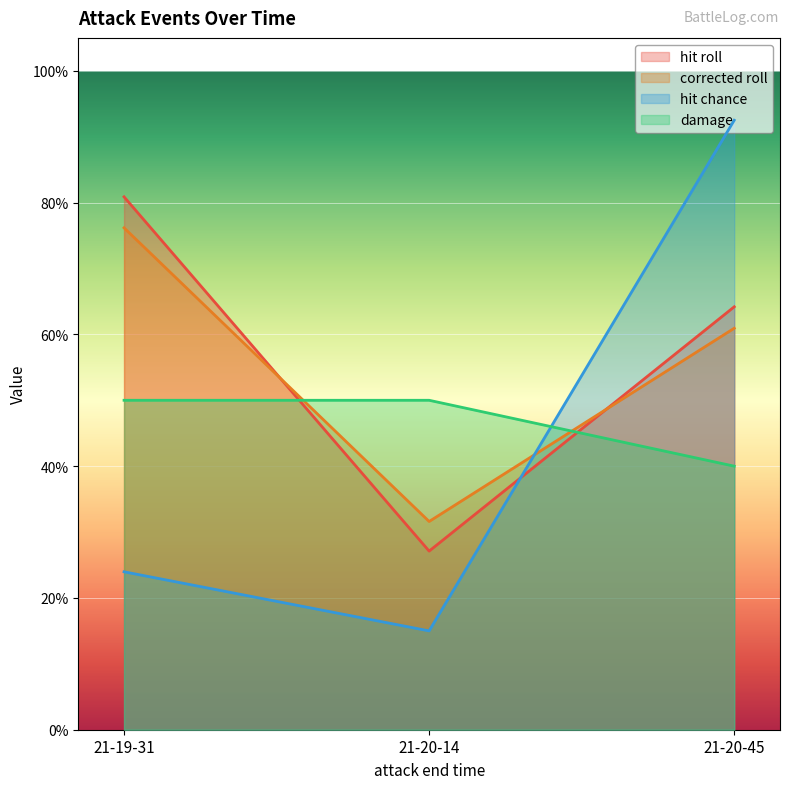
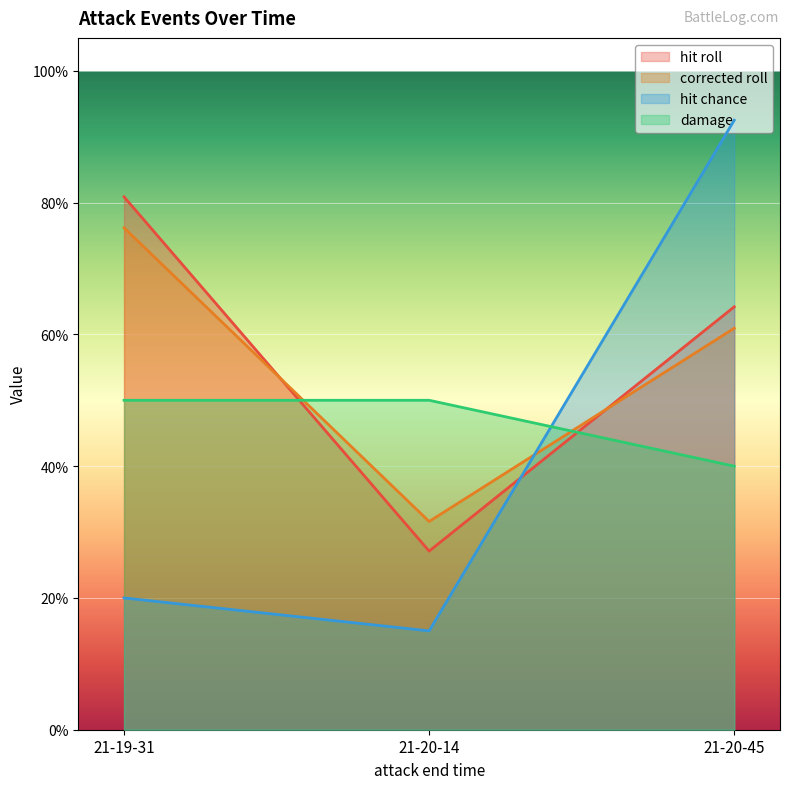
  {
    "hit chance": {
-     "21-19-31": "24%",
+     "21-19-31": "20%",
      "21-20-14": "15%"
    },
    "damage": {
      "21-19-31": "50%",
      "21-20-14": "50%",
      "21-20-45": "40%"
    }
  }
